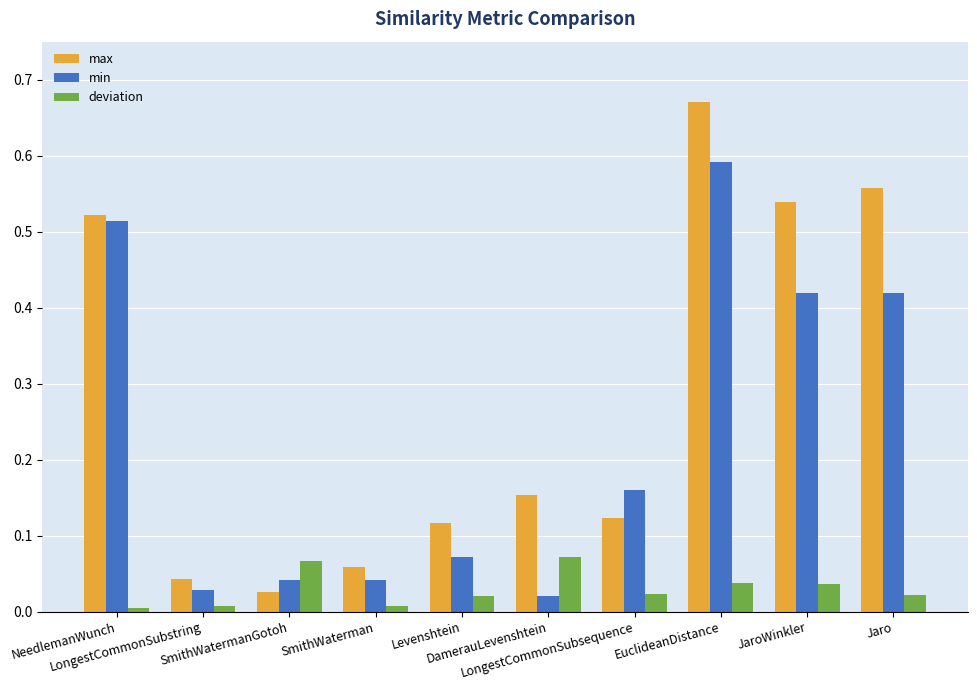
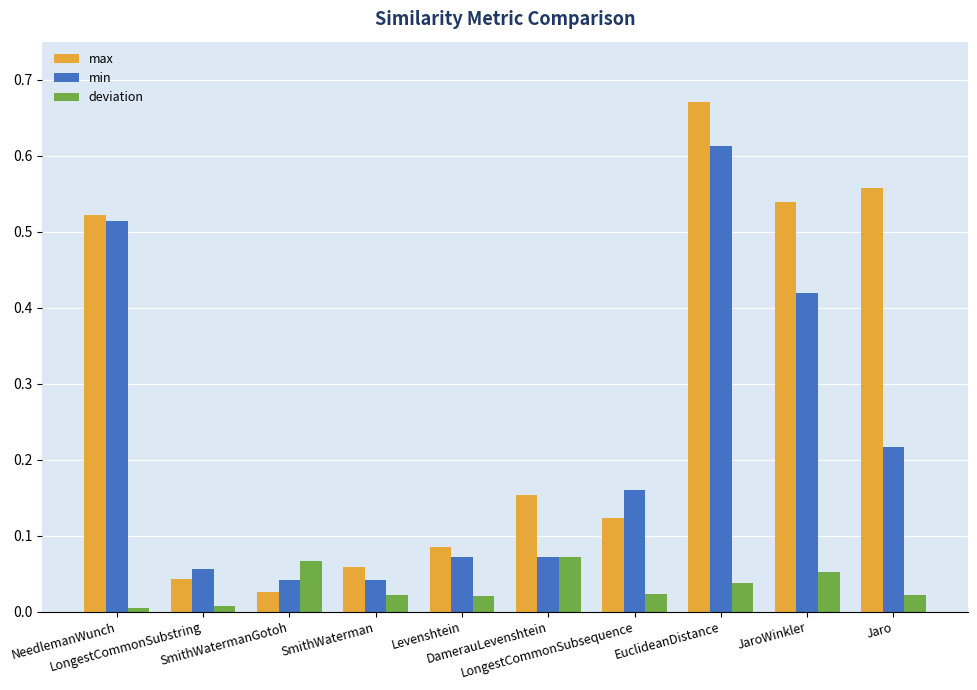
  {
    "max": {
      "NeedlemanWunch": 0.52,
      "LongestCommonSubstring": 0.04,
      "SmithWatermanGotoh": 0.03,
      "SmithWaterman": 0.06,
-     "Levenshtein": 0.12,
+     "Levenshtein": 0.09,
      "DamerauLevenshtein": 0.15,
      "LongestCommonSubsequence": 0.12,
      "EuclideanDistance": 0.67,
      "JaroWinkler": 0.54,
      "Jaro": 0.56
    },
    "min": {
      "NeedlemanWunch": 0.51,
-     "LongestCommonSubstring": 0.03,
+     "LongestCommonSubstring": 0.06,
      "SmithWatermanGotoh": 0.04,
      "SmithWaterman": 0.04,
      "Levenshtein": 0.07,
-     "DamerauLevenshtein": 0.02,
+     "DamerauLevenshtein": 0.07,
      "LongestCommonSubsequence": 0.16,
-     "EuclideanDistance": 0.59,
+     "EuclideanDistance": 0.61,
      "JaroWinkler": 0.42,
-     "Jaro": 0.42
+     "Jaro": 0.22
    },
    "deviation": {
      "NeedlemanWunch": 0.00,
      "LongestCommonSubstring": 0.01,
      "SmithWatermanGotoh": 0.07,
-     "SmithWaterman": 0.01,
+     "SmithWaterman": 0.02,
      "Levenshtein": 0.02,
      "DamerauLevenshtein": 0.07,
      "LongestCommonSubsequence": 0.02,
      "EuclideanDistance": 0.04,
-     "JaroWinkler": 0.04,
+     "JaroWinkler": 0.05,
      "Jaro": 0.02
    }
  }
